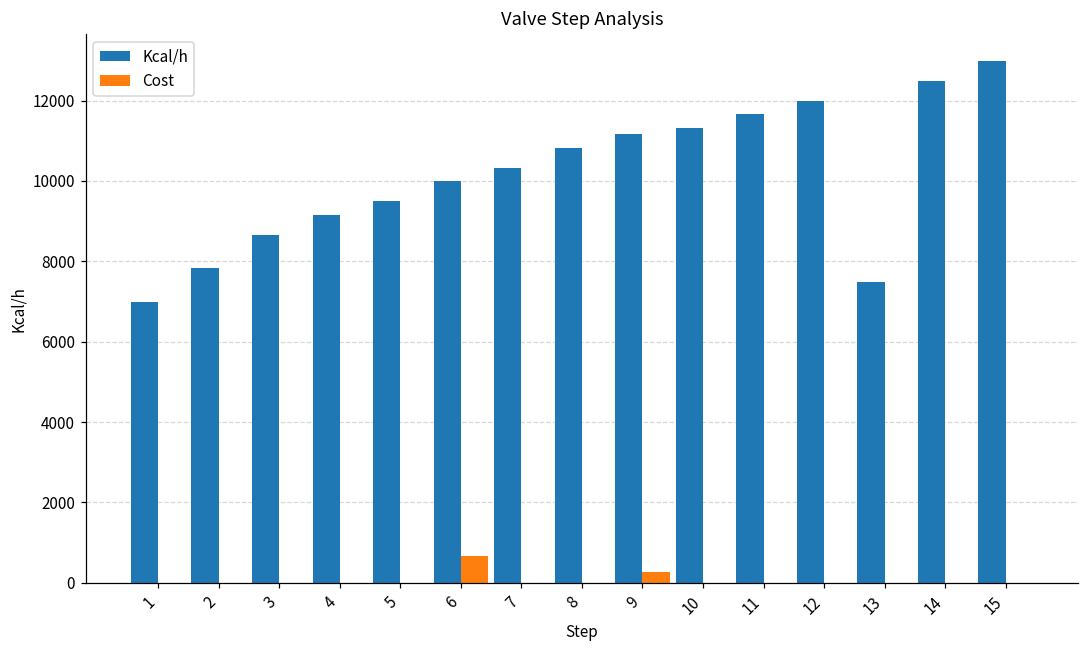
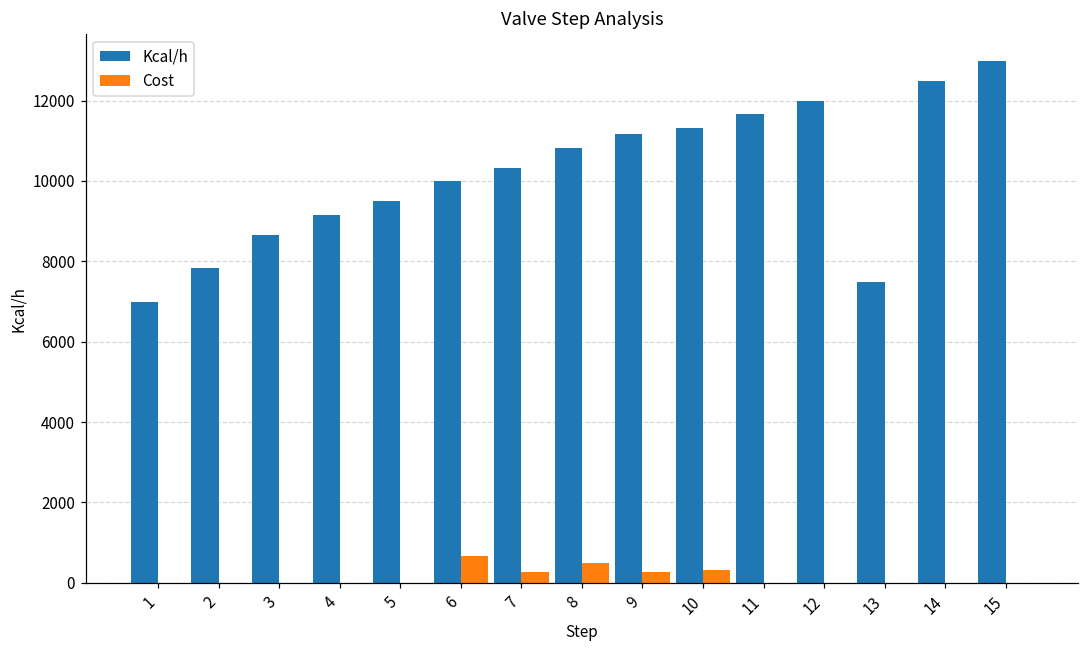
  {
    "Kcal/h": {
      "1": 7000,
      "2": 7800,
      "3": 8700,
      "4": 9200,
      "5": 9500,
      "6": 10000,
      "7": 10300,
      "8": 10800,
      "9": 11200,
      "10": 11300,
      "11": 11700,
      "12": 12000,
      "13": 7500,
      "14": 12500,
      "15": 13000
    },
    "Cost": {
      "6": 700,
-     "7": 0,
-     "8": 0,
+     "7": 300,
+     "8": 500,
      "9": 300,
-     "10": 0
+     "10": 300
    }
  }
